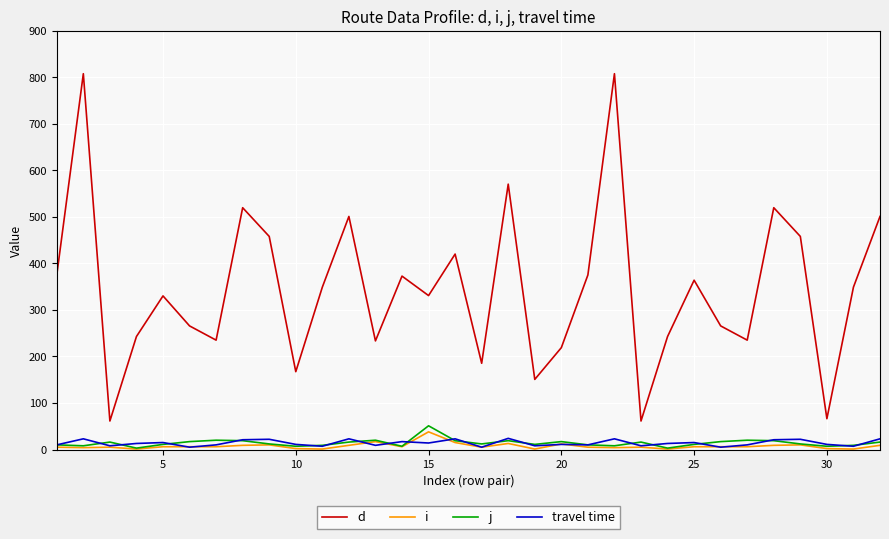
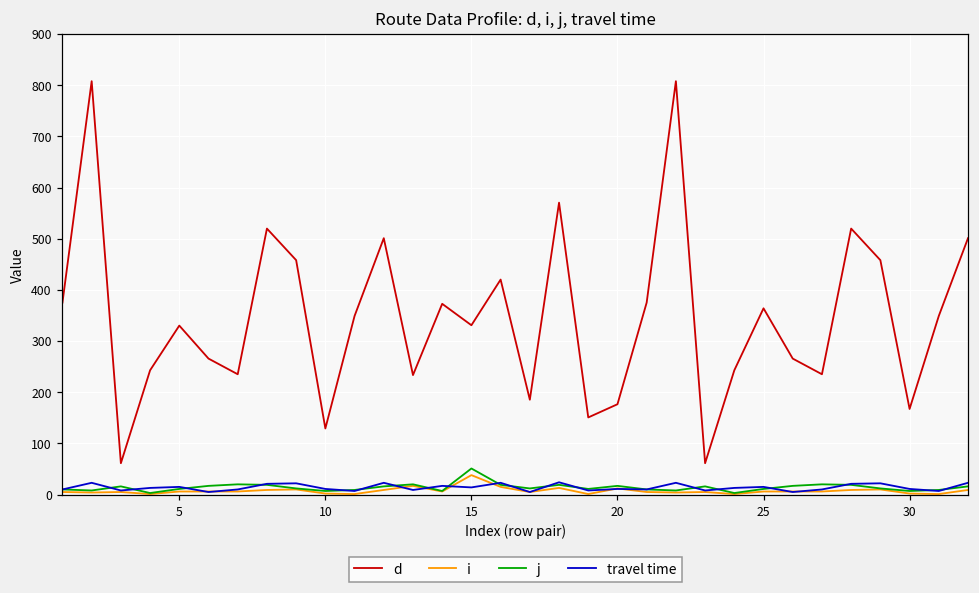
  {
    "d": {
      "5": 330,
-     "10": 170,
+     "10": 130,
      "15": 330,
-     "20": 220,
+     "20": 180,
      "25": 360,
-     "30": 70
+     "30": 170
    },
    "i": {
      "15": 40
    },
    "j": {
      "15": 50
    },
    "travel time": {
      "15": 10
    }
  }
